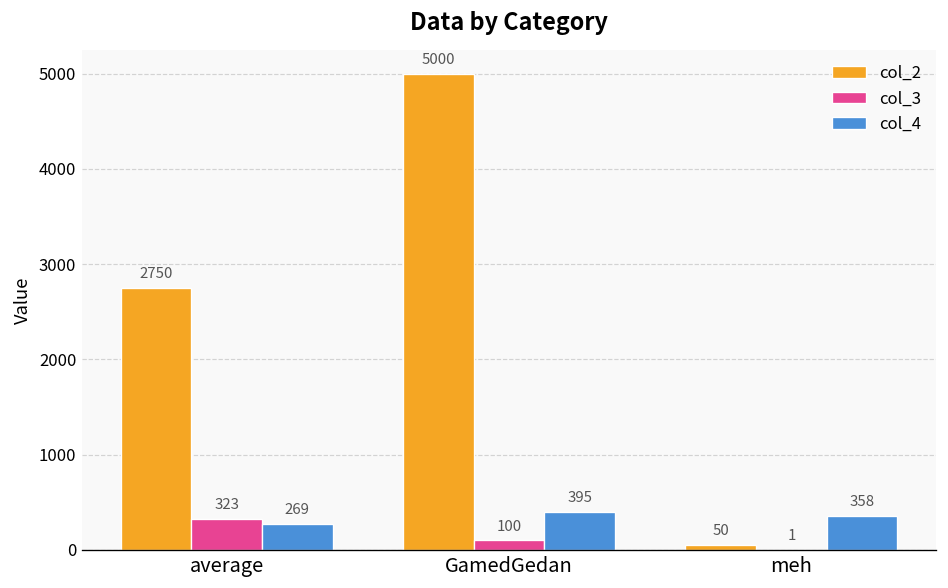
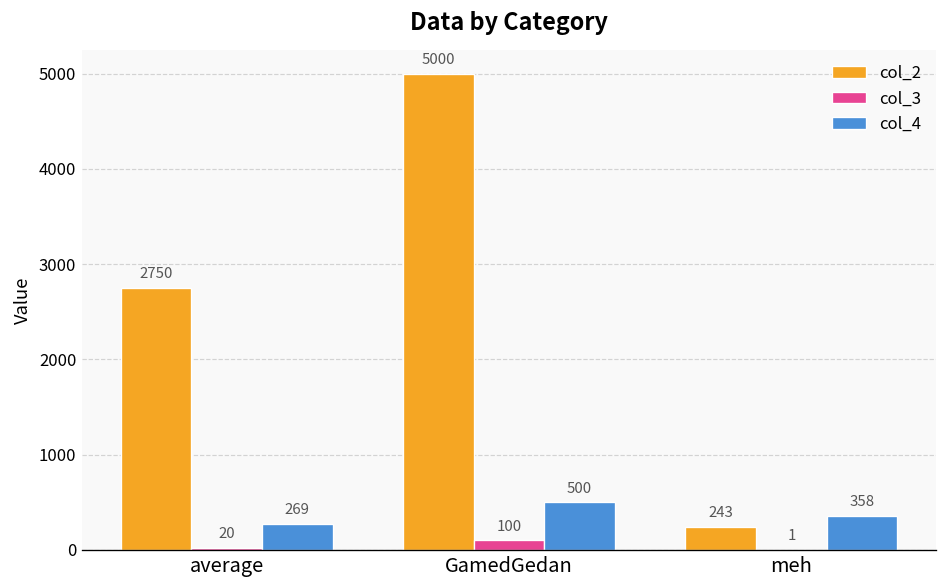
  {
    "col_2": {
      "average": 2750,
      "GamedGedan": 5000,
-     "meh": 50
+     "meh": 243
    },
    "col_3": {
-     "average": 323,
+     "average": 20,
      "GamedGedan": 100,
      "meh": 1
    },
    "col_4": {
      "average": 269,
-     "GamedGedan": 395,
+     "GamedGedan": 500,
      "meh": 358
    }
  }
